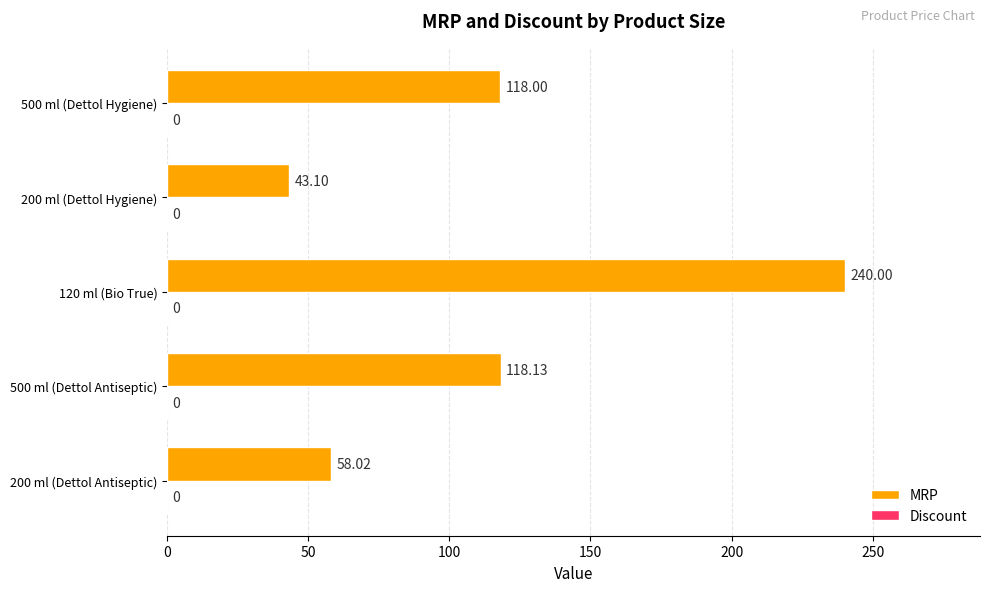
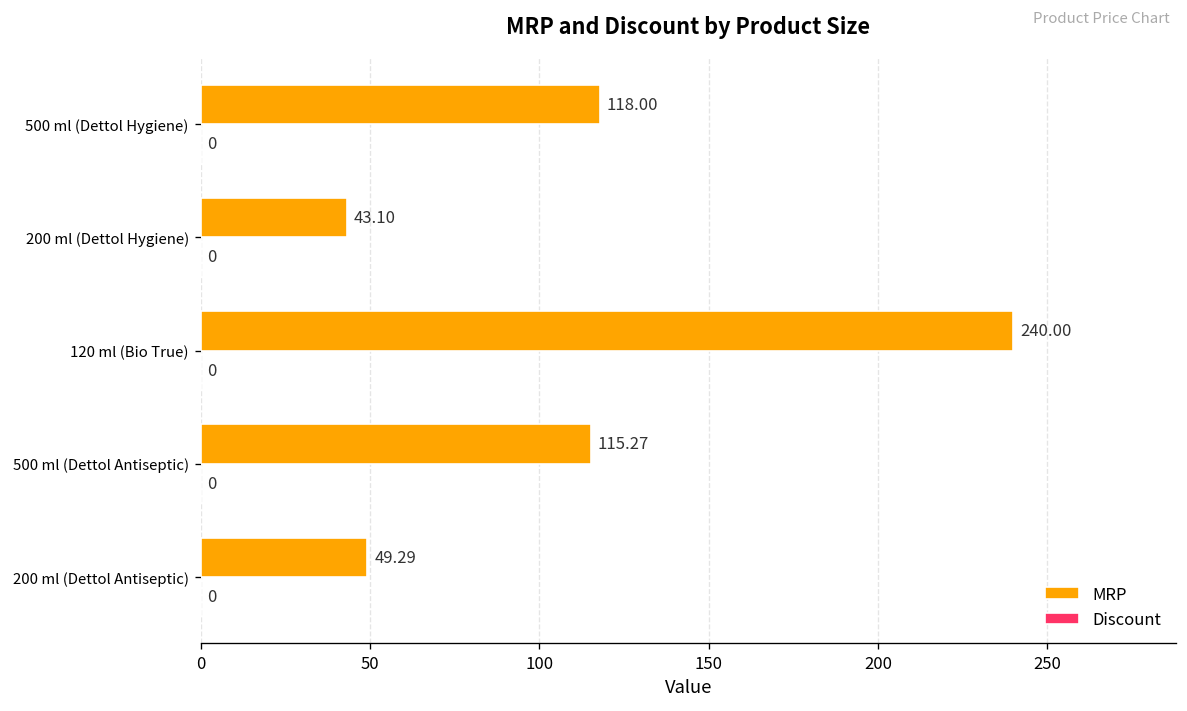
  {
    "MRP": {
      "500 ml (Dettol Hygiene)": 118.00,
      "200 ml (Dettol Hygiene)": 43.10,
      "120 ml (Bio True)": 240.00,
-     "500 ml (Dettol Antiseptic)": 118.13,
-     "200 ml (Dettol Antiseptic)": 58.02
+     "500 ml (Dettol Antiseptic)": 115.27,
+     "200 ml (Dettol Antiseptic)": 49.29
    },
    "Discount": {
      "500 ml (Dettol Hygiene)": 0,
      "200 ml (Dettol Hygiene)": 0,
      "120 ml (Bio True)": 0,
      "500 ml (Dettol Antiseptic)": 0,
      "200 ml (Dettol Antiseptic)": 0
    }
  }
